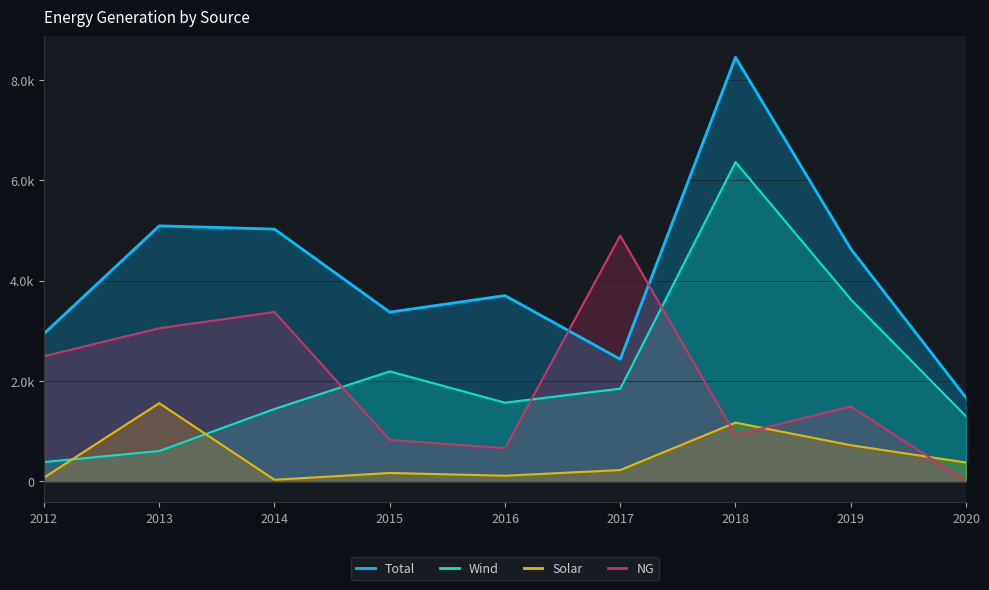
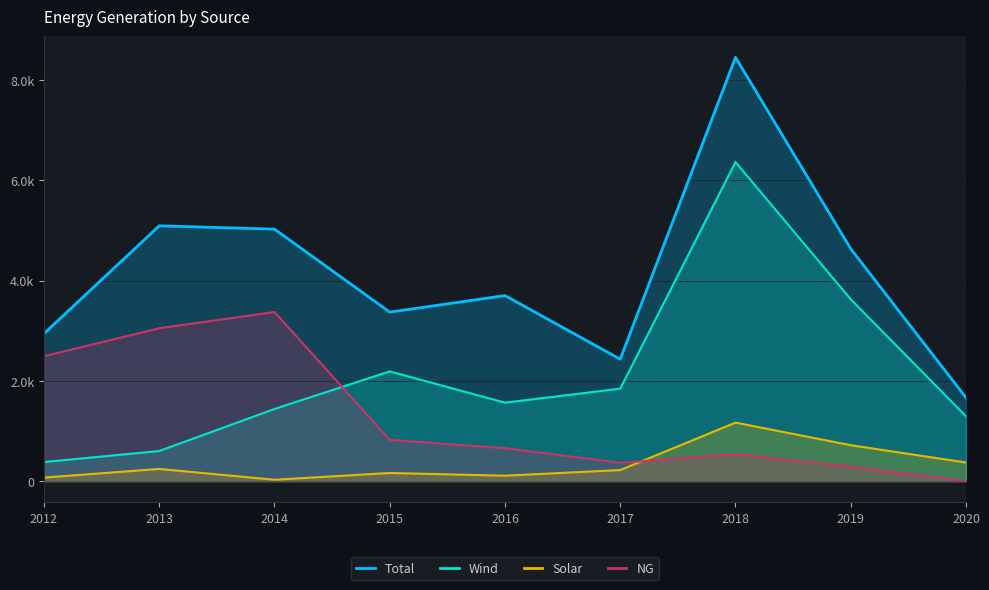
  {
    "Solar": {
      "2012": 100,
-     "2013": 1600,
+     "2013": 200,
      "2014": 0,
      "2015": 200,
      "2016": 100,
      "2017": 200,
      "2018": 1200,
      "2019": 700,
      "2020": 400
    },
    "NG": {
      "2012": 2500,
      "2013": 3100,
      "2014": 3400,
      "2015": 800,
      "2016": 700,
-     "2017": 4900,
-     "2018": 900,
-     "2019": 1500,
+     "2017": 400,
+     "2018": 500,
+     "2019": 300,
      "2020": 0
    }
  }
